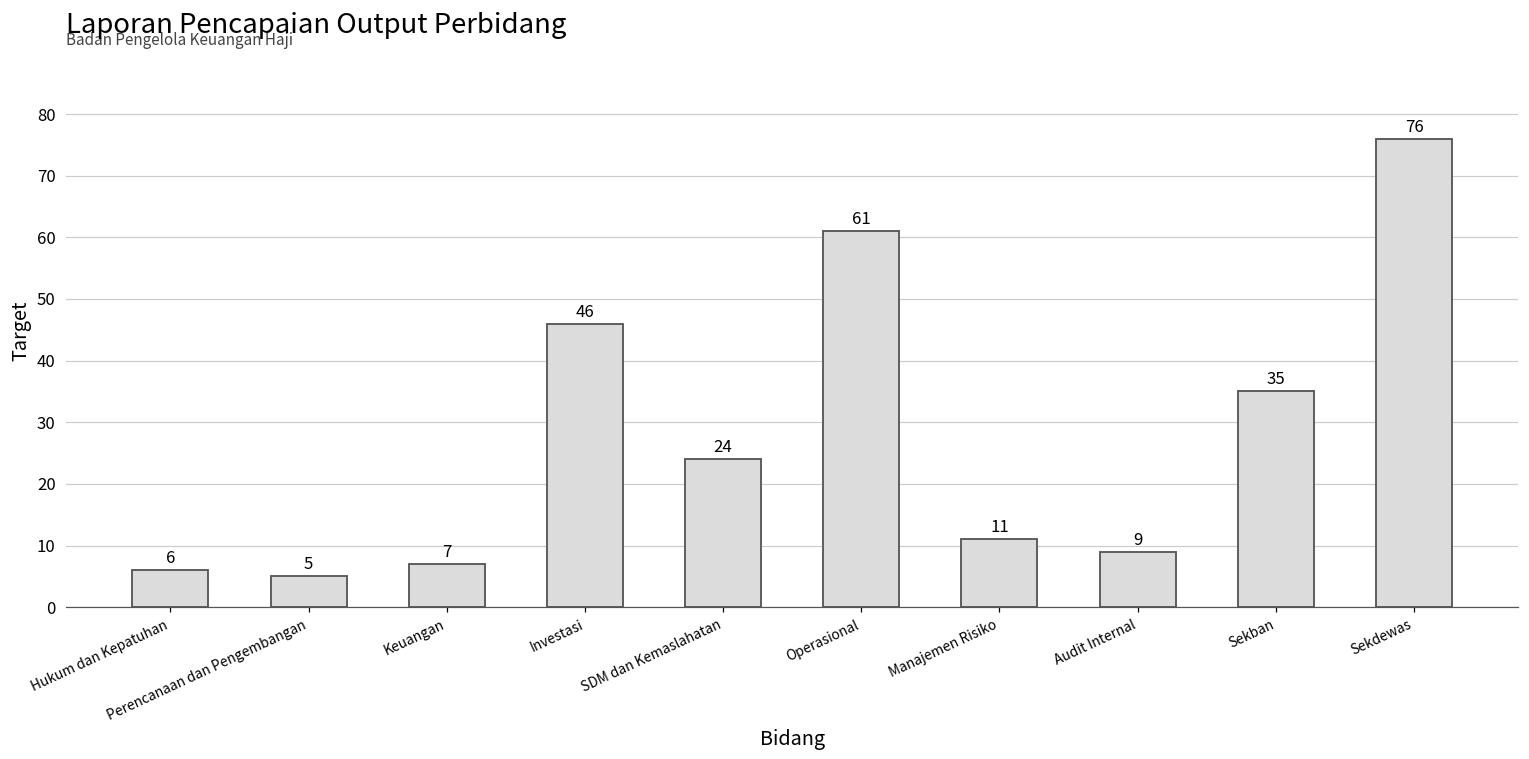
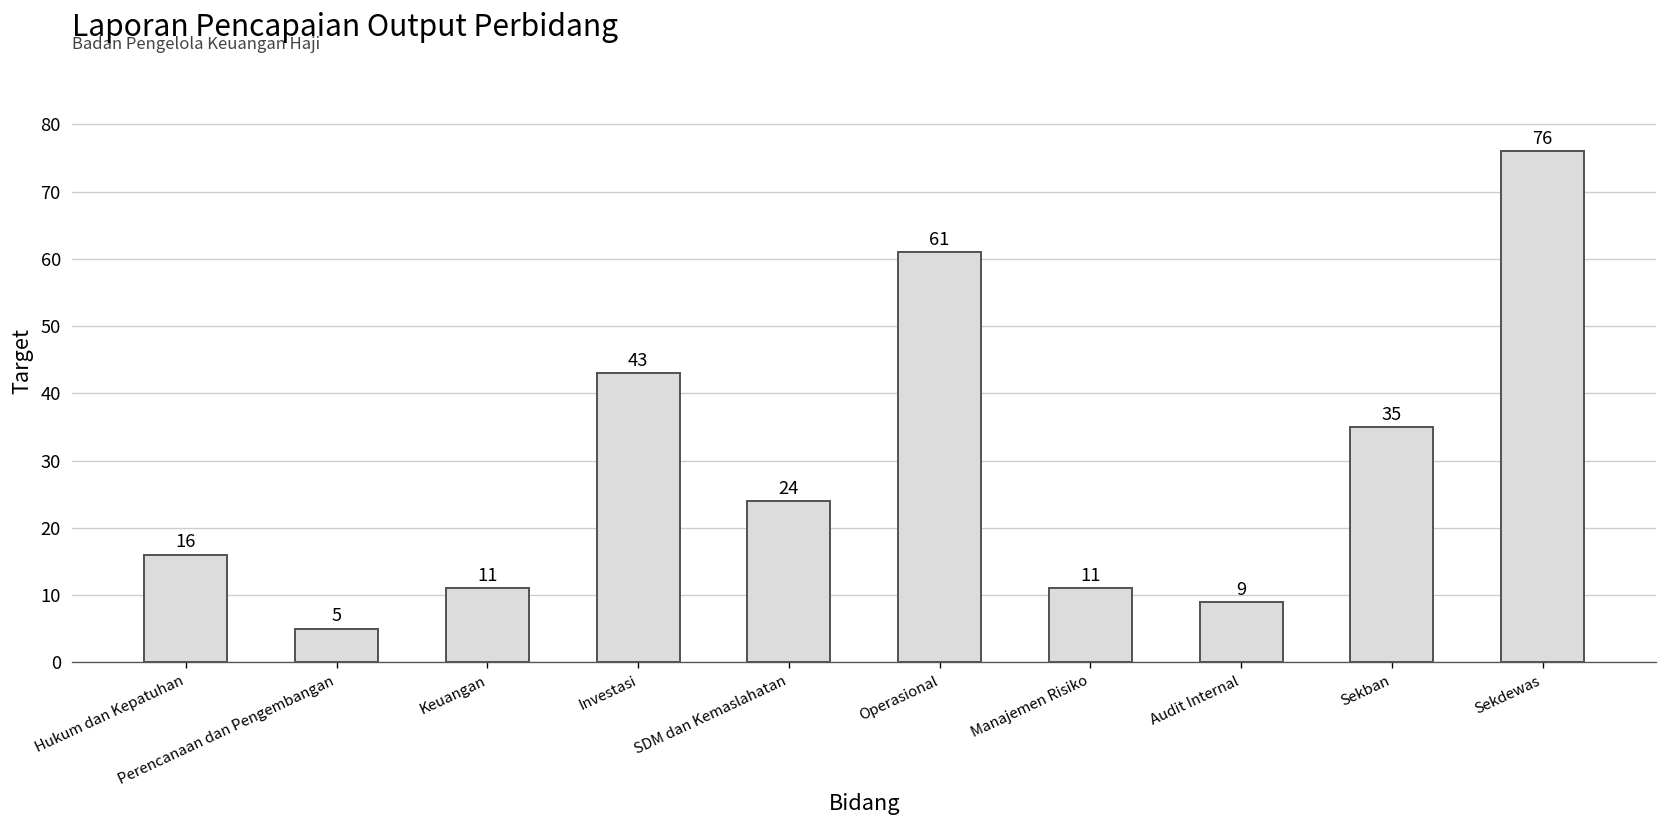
  {
-   "Hukum dan Kepatuhan": 6,
+   "Hukum dan Kepatuhan": 16,
    "Perencanaan dan Pengembangan": 5,
-   "Keuangan": 7,
-   "Investasi": 46,
+   "Keuangan": 11,
+   "Investasi": 43,
    "SDM dan Kemaslahatan": 24,
    "Operasional": 61,
    "Manajemen Risiko": 11,
    "Audit Internal": 9,
    "Sekban": 35,
    "Sekdewas": 76
  }
